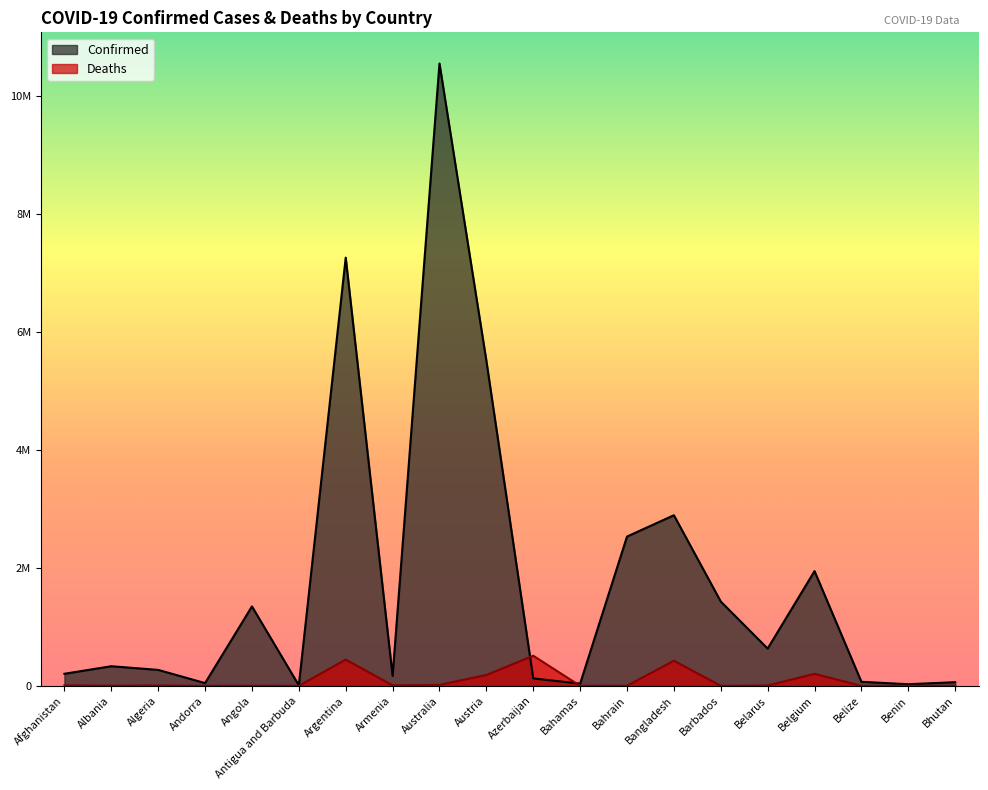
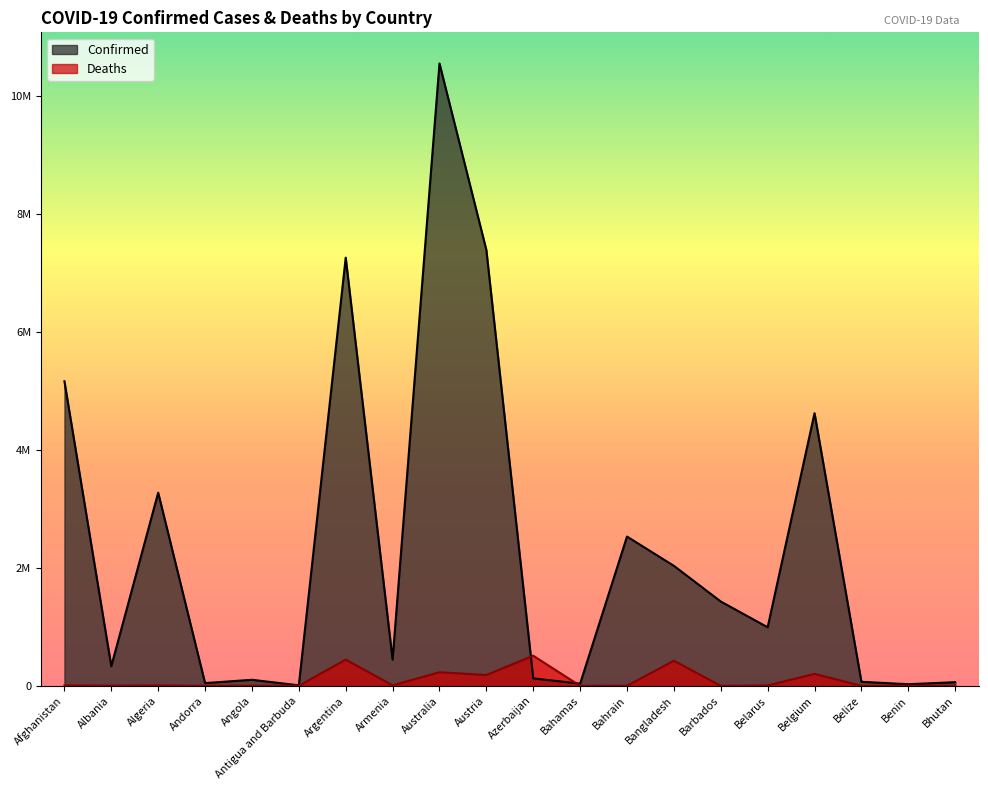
  {
    "Confirmed": {
-     "Afghanistan": 200000,
+     "Afghanistan": 5200000,
      "Albania": 300000,
-     "Algeria": 300000,
+     "Algeria": 3300000,
      "Andorra": 0,
-     "Angola": 1300000,
+     "Angola": 100000,
      "Argentina": 7300000,
-     "Armenia": 200000,
+     "Armenia": 400000,
      "Australia": 10600000,
-     "Austria": 5500000,
+     "Austria": 7400000,
      "Azerbaijan": 100000,
      "Bahrain": 2500000,
-     "Bangladesh": 2900000,
+     "Bangladesh": 2000000,
      "Barbados": 1400000,
-     "Belarus": 600000,
-     "Belgium": 1900000,
+     "Belarus": 1000000,
+     "Belgium": 4600000,
      "Belize": 100000,
      "Bhutan": 100000
    },
    "Deaths": {
      "Afghanistan": 0,
      "Albania": 0,
      "Algeria": 0,
      "Andorra": 0,
      "Angola": 0,
      "Argentina": 400000,
      "Armenia": 0,
-     "Australia": 0,
+     "Australia": 200000,
      "Austria": 200000,
      "Azerbaijan": 500000,
      "Bahrain": 0,
      "Bangladesh": 400000,
      "Barbados": 0,
      "Belarus": 0,
      "Belgium": 200000,
      "Belize": 0,
      "Bhutan": 0
    }
  }
